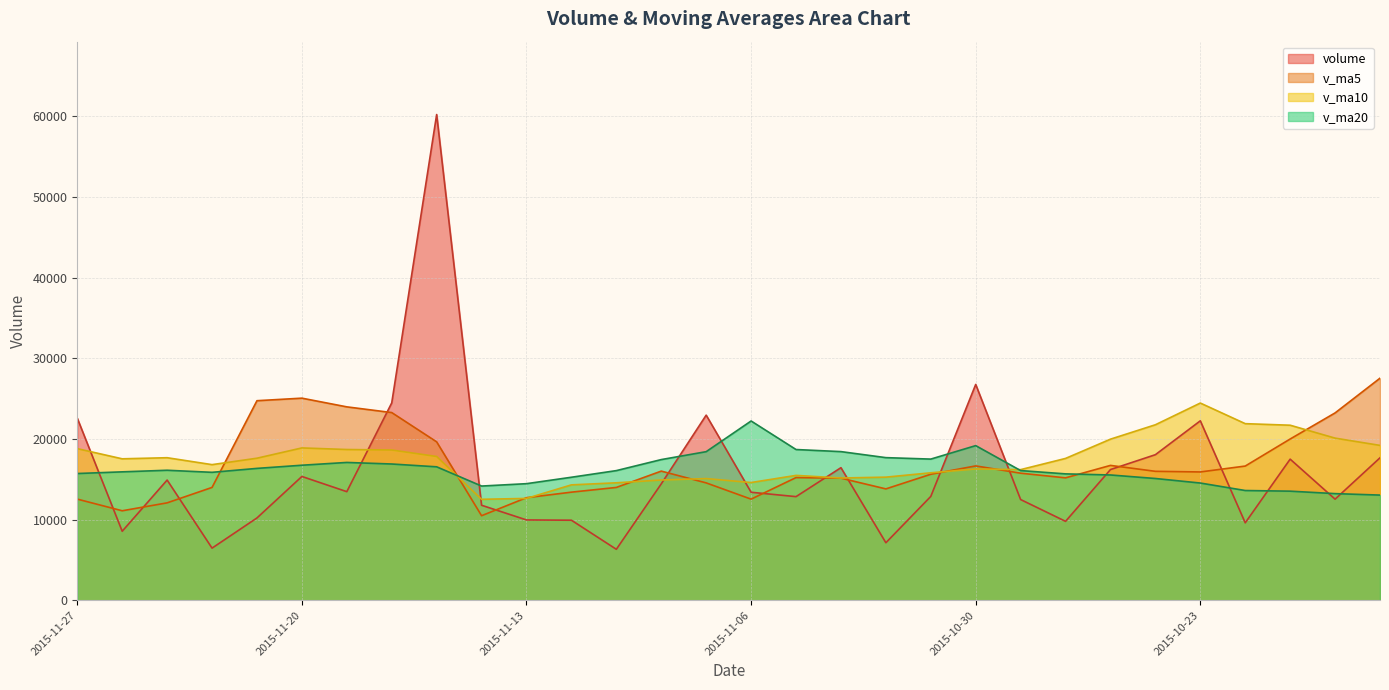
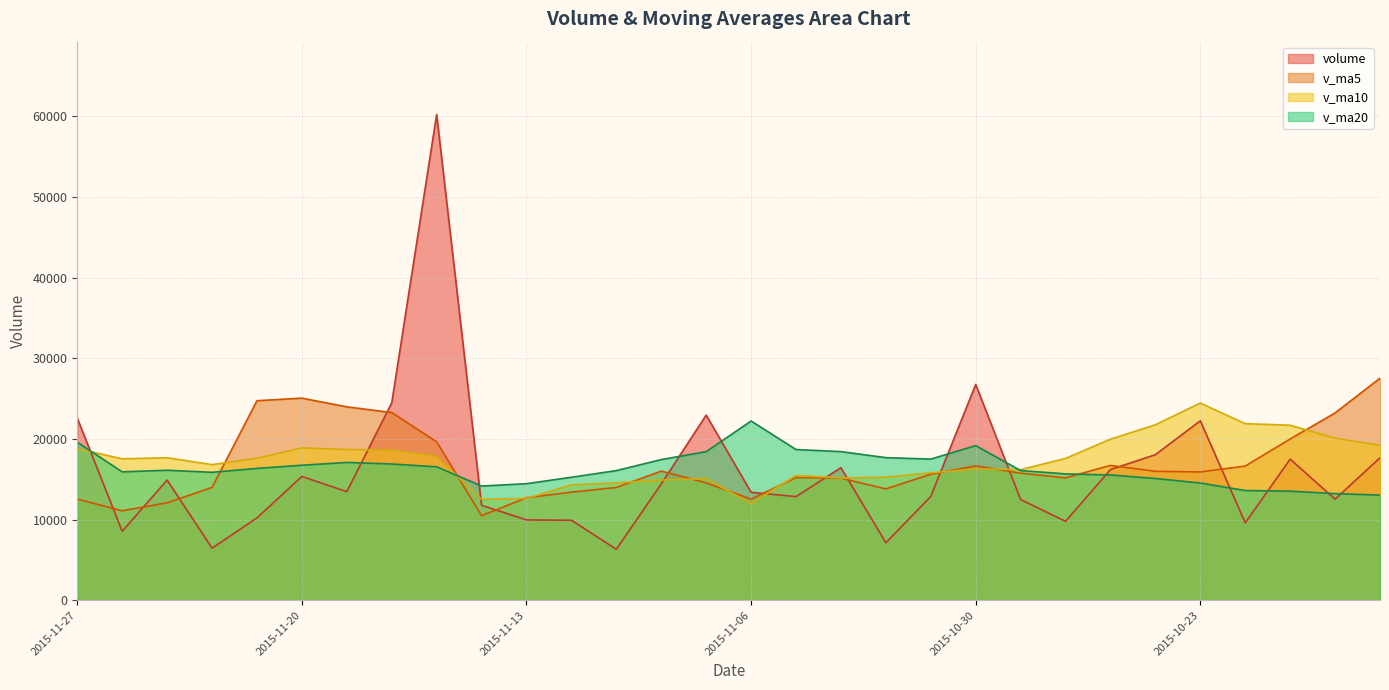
  {
    "v_ma10": {
      "2015-11-27": 19000,
      "2015-11-20": 19000,
-     "2015-11-06": 15000,
+     "2015-11-06": 12000,
      "2015-10-30": 16000,
      "2015-10-23": 24000
    },
    "v_ma20": {
-     "2015-11-27": 16000,
+     "2015-11-27": 20000,
      "2015-11-20": 17000,
      "2015-11-13": 14000,
      "2015-11-06": 22000,
      "2015-10-30": 19000,
      "2015-10-23": 15000
    }
  }
